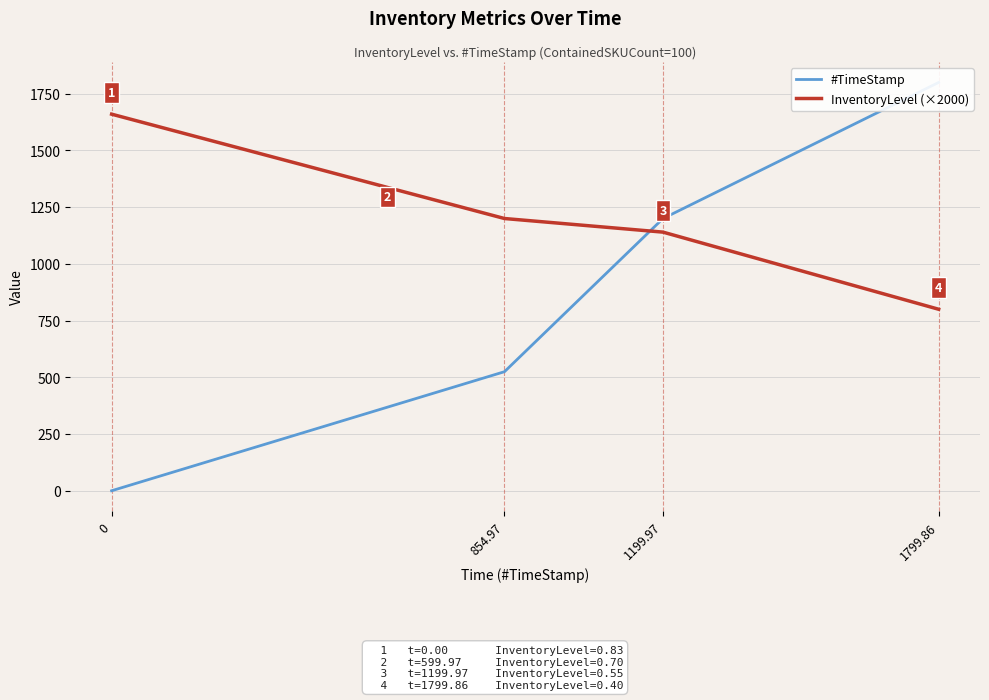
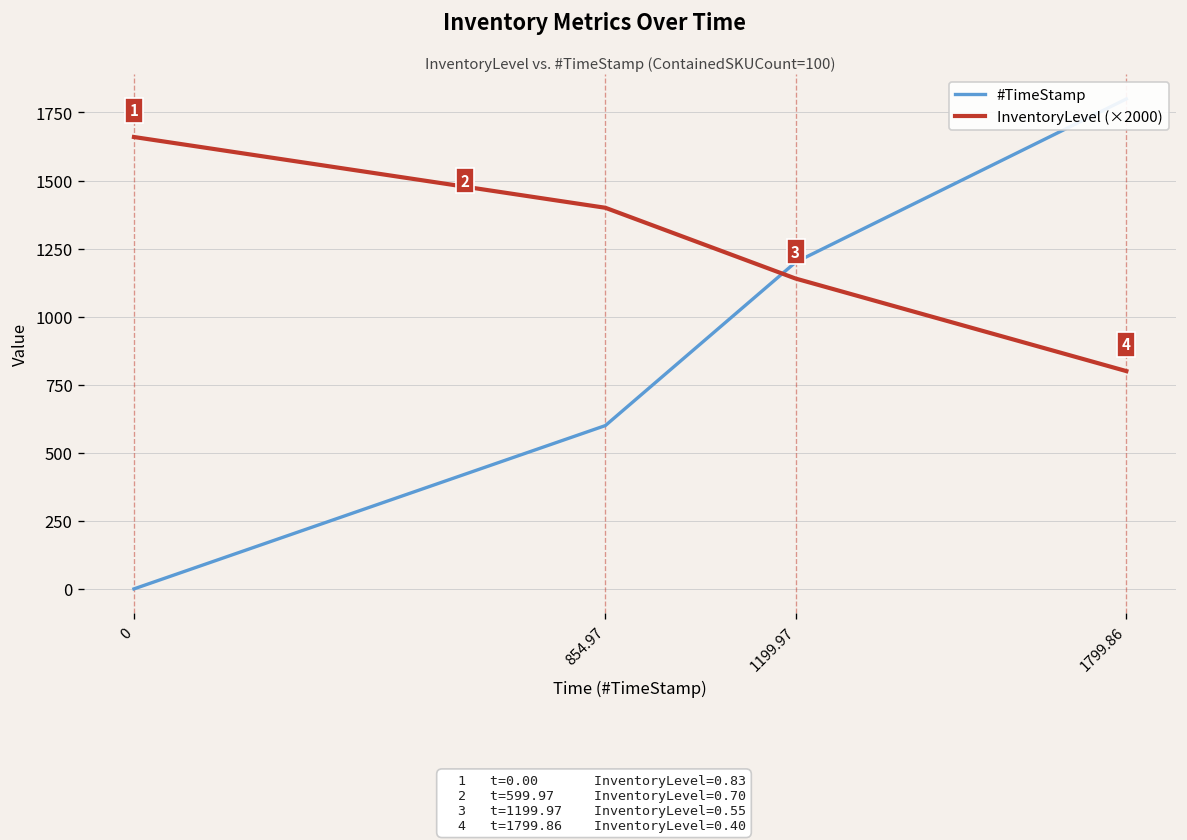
  {
    "#TimeStamp": {
      "0": 0,
-     "854.97": 520
+     "854.97": 600
    },
    "InventoryLevel (×2000)": {
-     "854.97": 1200,
+     "854.97": 1400,
      "1199.97": 1140
    }
  }
